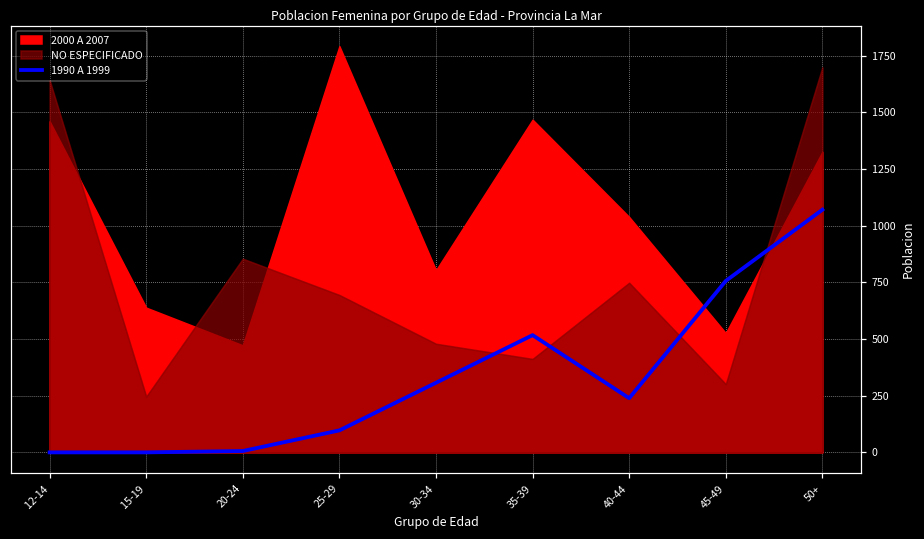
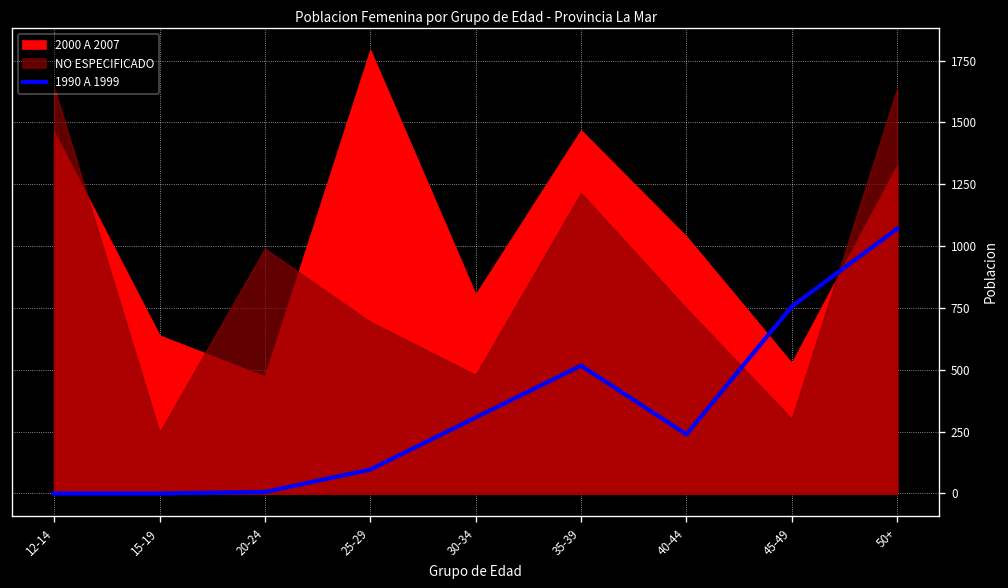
  {
    "1990 A 1999": {
      "12-14": 0,
      "15-19": 0,
      "20-24": 10,
      "25-29": 100,
      "30-34": 310,
      "35-39": 520,
      "40-44": 240,
      "45-49": 760,
      "50+": 1070
    },
    "2000 A 2007": {
      "12-14": 1460,
      "15-19": 640,
      "20-24": 470,
      "25-29": 1790,
      "30-34": 800,
      "35-39": 1470,
      "40-44": 1040,
      "45-49": 530,
      "50+": 1330
    },
    "NO ESPECIFICADO": {
      "15-19": 250,
-     "20-24": 850,
+     "20-24": 990,
      "25-29": 690,
      "30-34": 480,
-     "35-39": 410,
+     "35-39": 1210,
      "40-44": 750,
      "45-49": 300,
-     "50+": 1700
+     "50+": 1640
    }
  }
